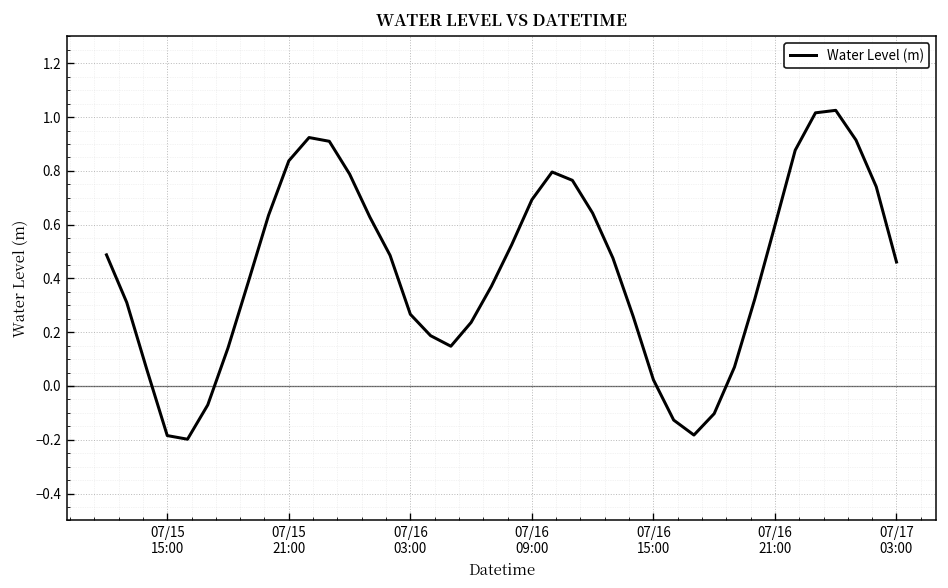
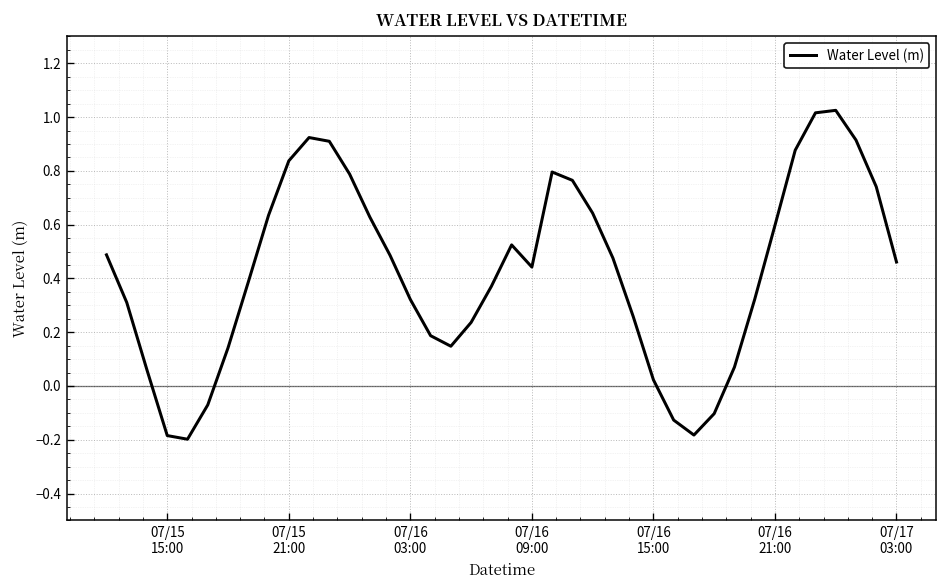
  {
    "07/15 15:00": -0.18,
    "07/15 21:00": 0.84,
-   "07/16 03:00": 0.27,
-   "07/16 09:00": 0.69,
+   "07/16 03:00": 0.32,
+   "07/16 09:00": 0.44,
    "07/16 15:00": 0.02,
    "07/16 21:00": 0.60,
    "07/17 03:00": 0.46
  }
